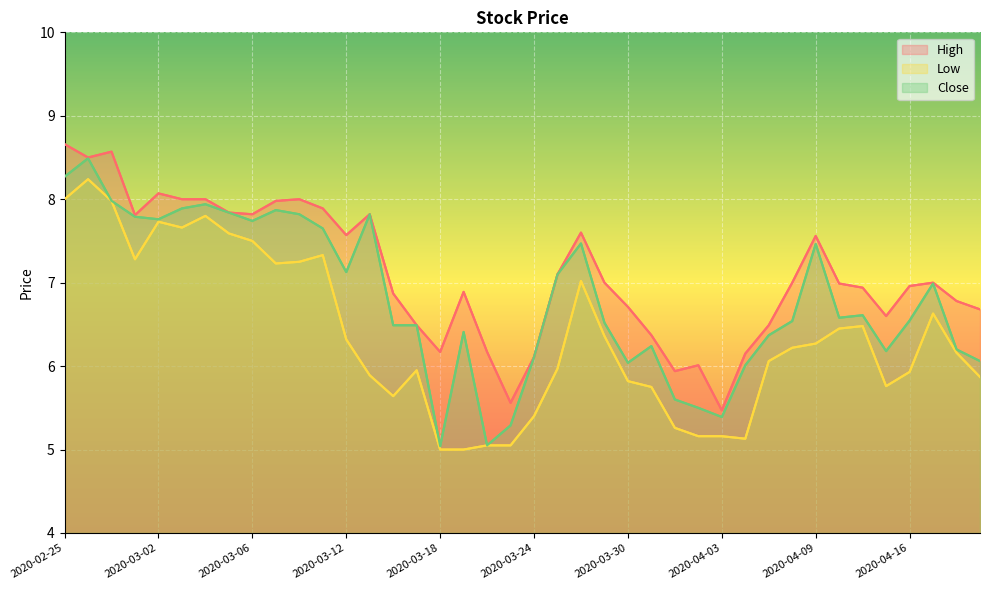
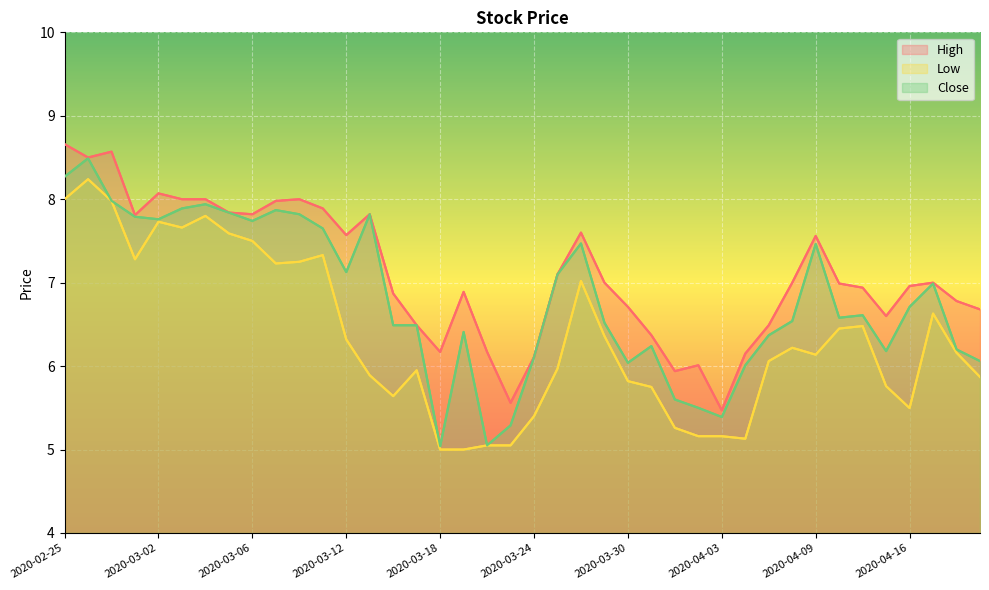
  {
    "High": {
      "2020-02-25": 8.7,
      "2020-03-02": 8.1,
      "2020-03-06": 7.8,
      "2020-03-12": 7.6,
      "2020-03-18": 6.2,
      "2020-03-30": 6.7,
      "2020-04-03": 5.5,
      "2020-04-09": 7.6,
      "2020-04-16": 7.0
    },
    "Low": {
      "2020-02-25": 8.0,
      "2020-03-06": 7.5,
      "2020-03-12": 6.3,
      "2020-03-18": 5.0,
      "2020-03-24": 5.4,
      "2020-03-30": 5.8,
      "2020-04-03": 5.2,
-     "2020-04-09": 6.3,
-     "2020-04-16": 5.9
+     "2020-04-09": 6.1,
+     "2020-04-16": 5.5
    },
    "Close": {
      "2020-02-25": 8.3,
      "2020-03-06": 7.7,
      "2020-03-12": 7.1,
      "2020-03-18": 5.0,
      "2020-03-30": 6.0,
      "2020-04-03": 5.4,
      "2020-04-09": 7.5,
-     "2020-04-16": 6.5
+     "2020-04-16": 6.7
    }
  }
